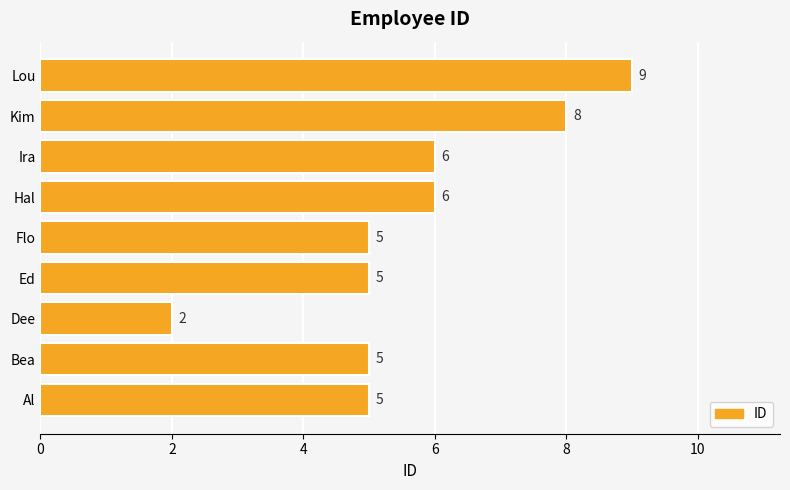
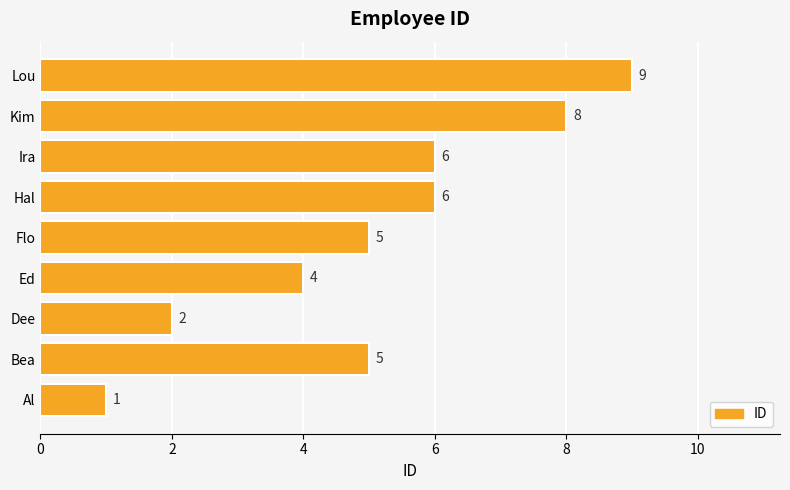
  {
    "Lou": 9,
    "Kim": 8,
    "Ira": 6,
    "Hal": 6,
    "Flo": 5,
-   "Ed": 5,
+   "Ed": 4,
    "Dee": 2,
    "Bea": 5,
-   "Al": 5
+   "Al": 1
  }
